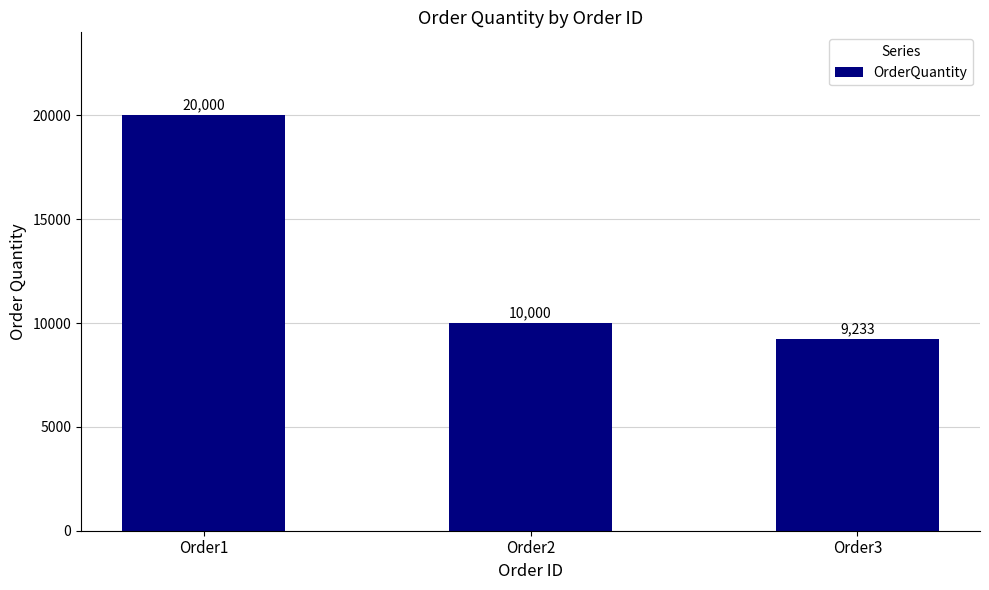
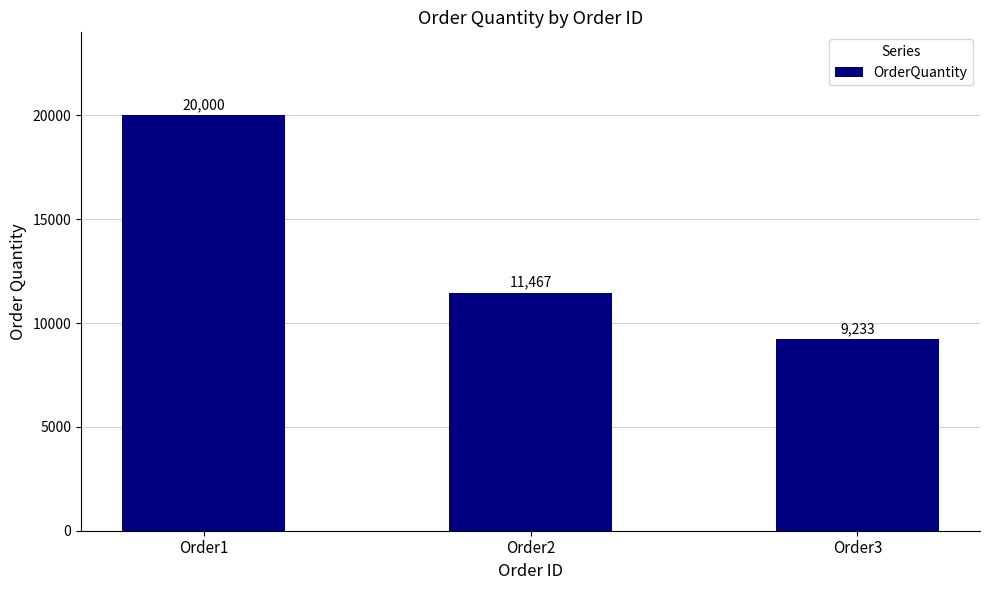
  {
    "Order1": "20,000",
-   "Order2": "10,000",
+   "Order2": "11,467",
    "Order3": "9,233"
  }
